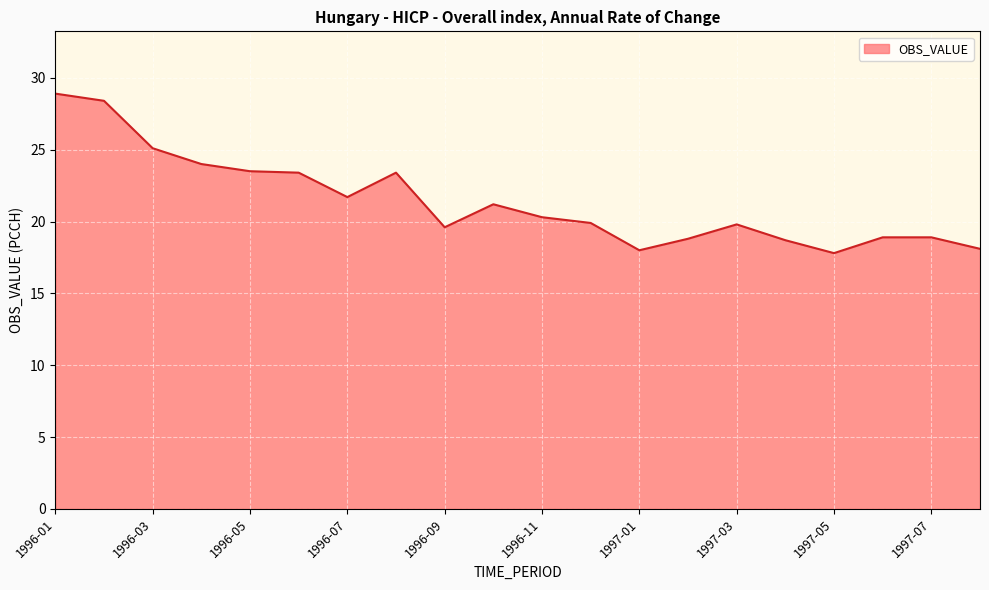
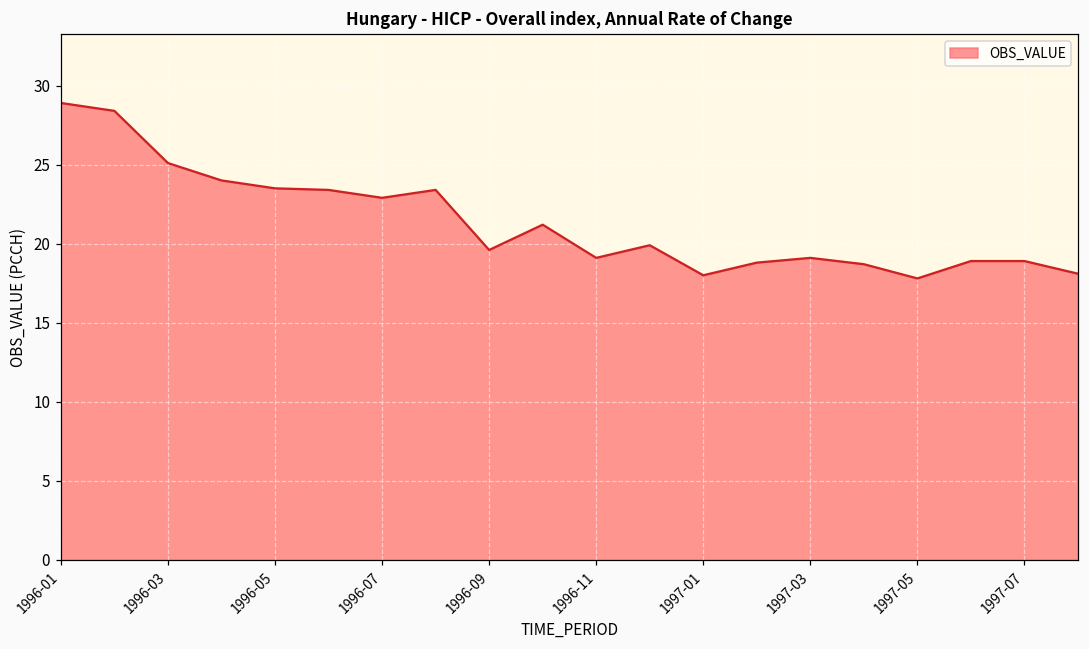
  {
    "1996-01": 28.9,
    "1996-03": 25.1,
    "1996-05": 23.5,
-   "1996-07": 21.7,
+   "1996-07": 22.9,
    "1996-09": 19.6,
-   "1996-11": 20.3,
+   "1996-11": 19.1,
    "1997-01": 18.0,
-   "1997-03": 19.8,
+   "1997-03": 19.1,
    "1997-05": 17.8,
    "1997-07": 18.9
  }
